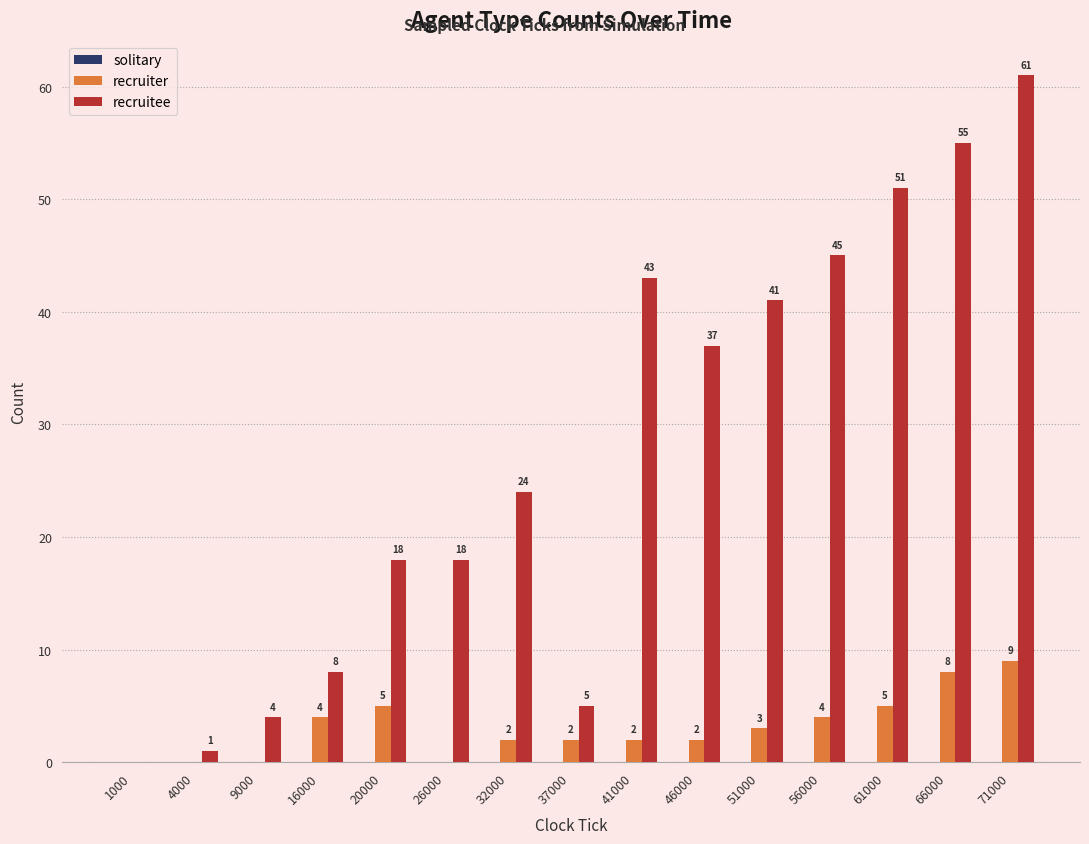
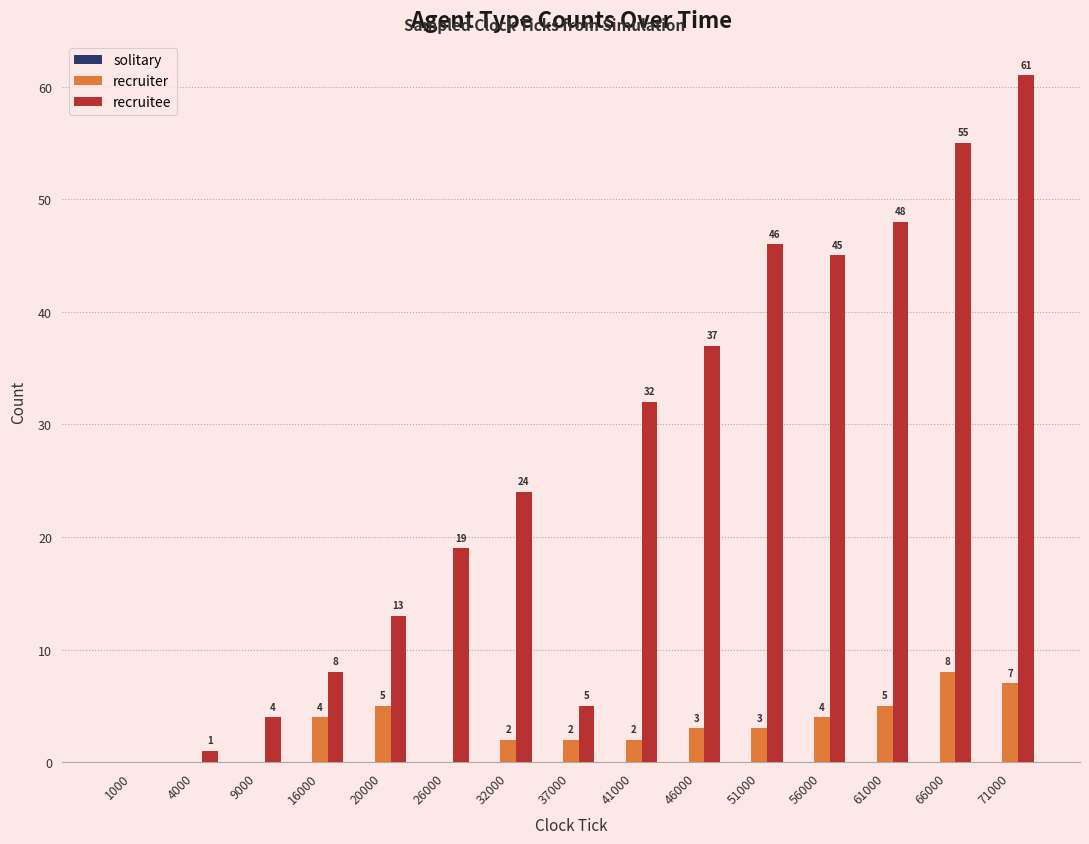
  {
    "solitary": {
      "1000": 0.0,
      "4000": 0.0,
      "9000": 0.0,
      "16000": 0.0,
      "20000": 0.0,
      "26000": 0.0,
      "32000": 0.0,
      "37000": 0.0,
      "41000": 0.0,
      "46000": 0.0,
      "51000": 0.0,
      "56000": 0.0,
      "61000": 0.0,
      "66000": 0.0,
      "71000": 0.0
    },
    "recruiter": {
      "16000": 4,
      "20000": 5,
      "32000": 2,
      "37000": 2,
      "41000": 2,
-     "46000": 2,
+     "46000": 3,
      "51000": 3,
      "56000": 4,
      "61000": 5,
      "66000": 8,
-     "71000": 9
+     "71000": 7
    },
    "recruitee": {
      "4000": 1,
      "9000": 4,
      "16000": 8,
-     "20000": 18,
-     "26000": 18,
+     "20000": 13,
+     "26000": 19,
      "32000": 24,
      "37000": 5,
-     "41000": 43,
+     "41000": 32,
      "46000": 37,
-     "51000": 41,
+     "51000": 46,
      "56000": 45,
-     "61000": 51,
+     "61000": 48,
      "66000": 55,
      "71000": 61
    }
  }
